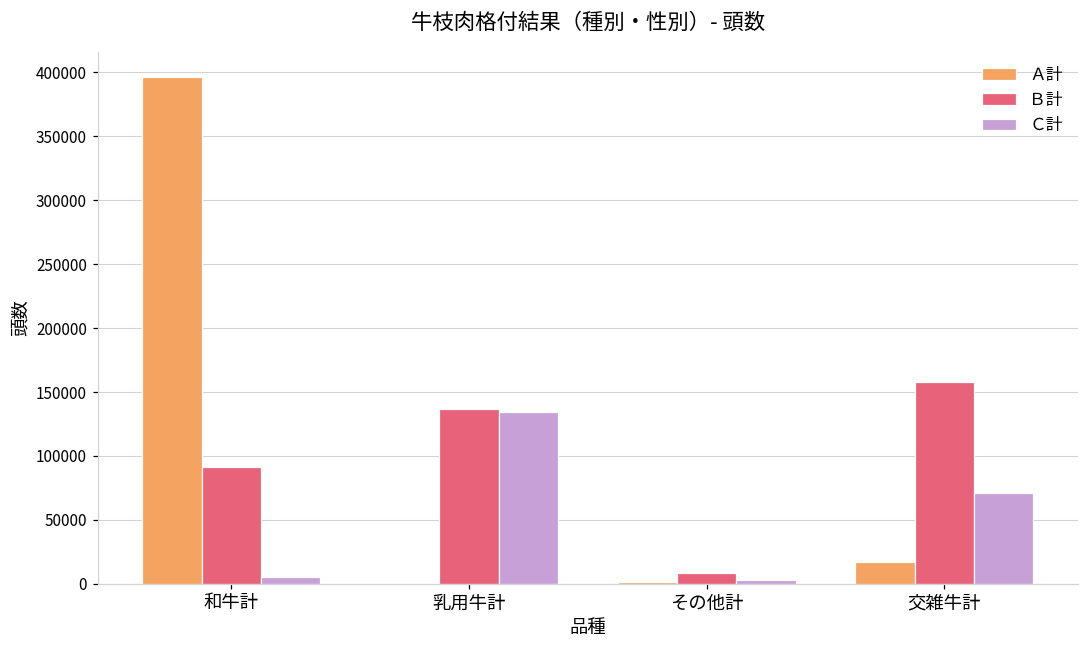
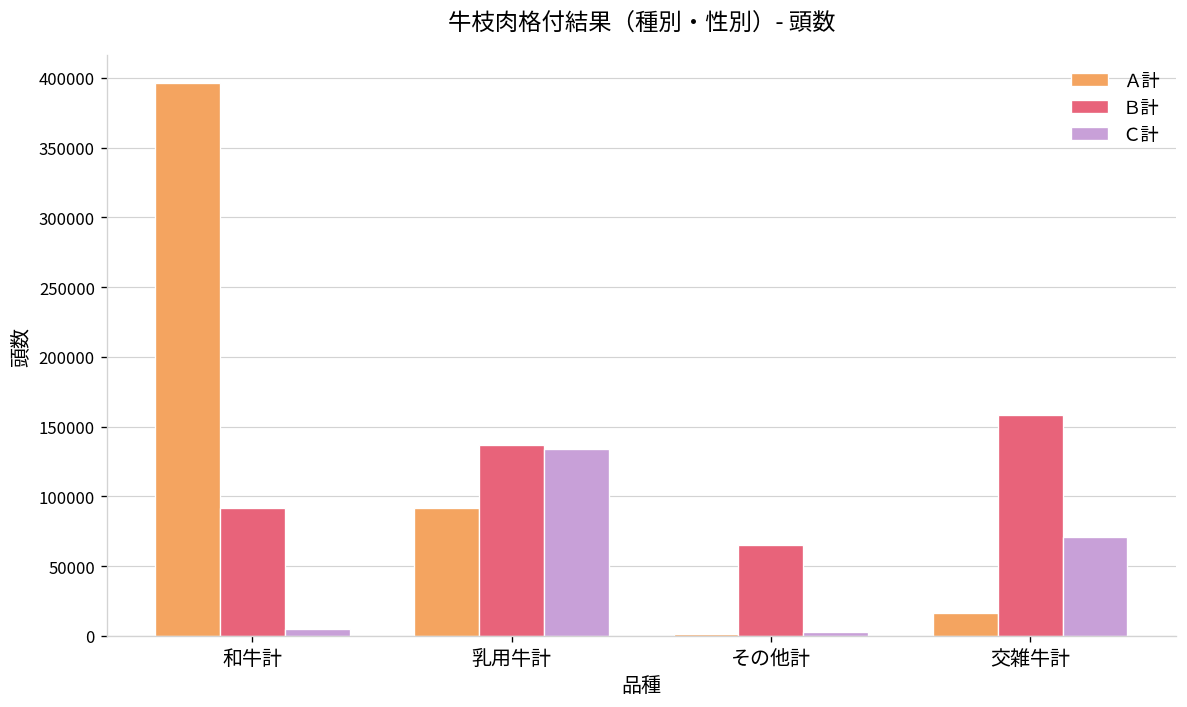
  {
    "Ａ計": {
      "和牛計": 396000,
-     "乳用牛計": 0,
+     "乳用牛計": 92000,
      "交雑牛計": 17000
    },
    "Ｂ計": {
      "和牛計": 91000,
      "乳用牛計": 137000,
-     "その他計": 9000,
+     "その他計": 65000,
      "交雑牛計": 158000
    },
    "Ｃ計": {
      "和牛計": 5000,
      "乳用牛計": 134000,
      "その他計": 3000,
      "交雑牛計": 71000
    }
  }
